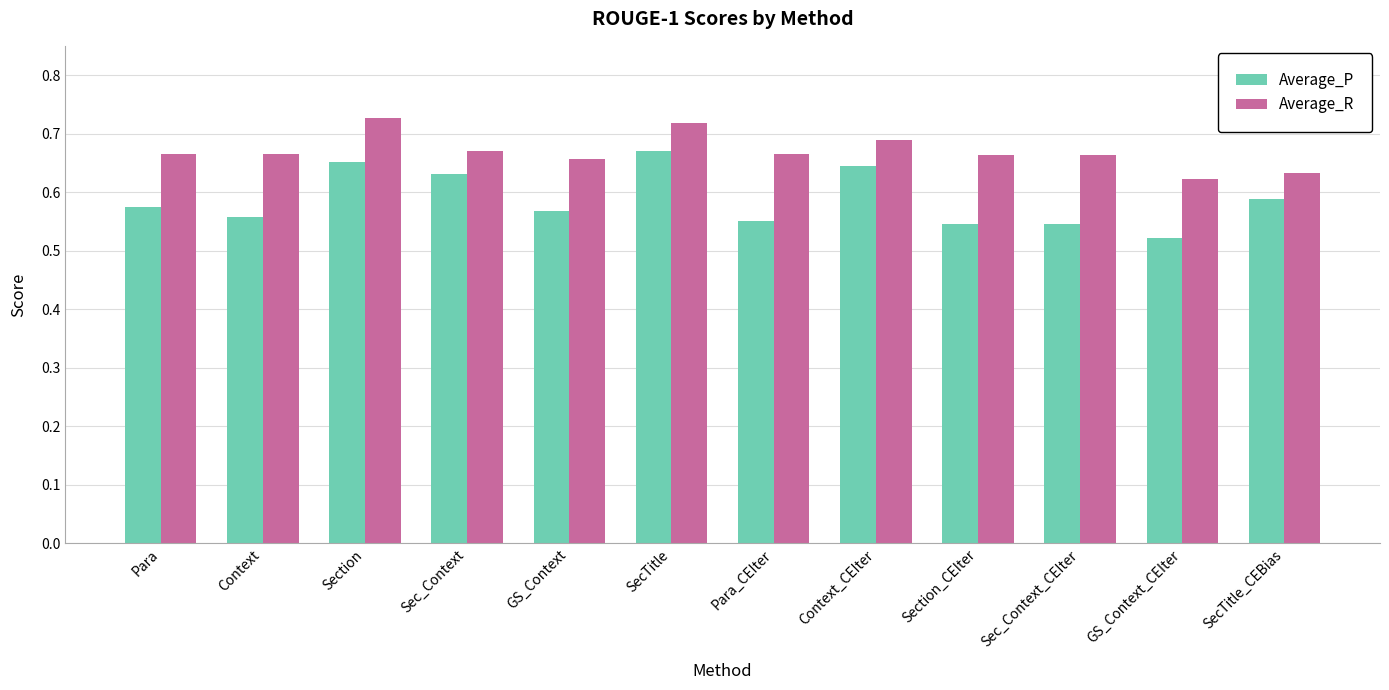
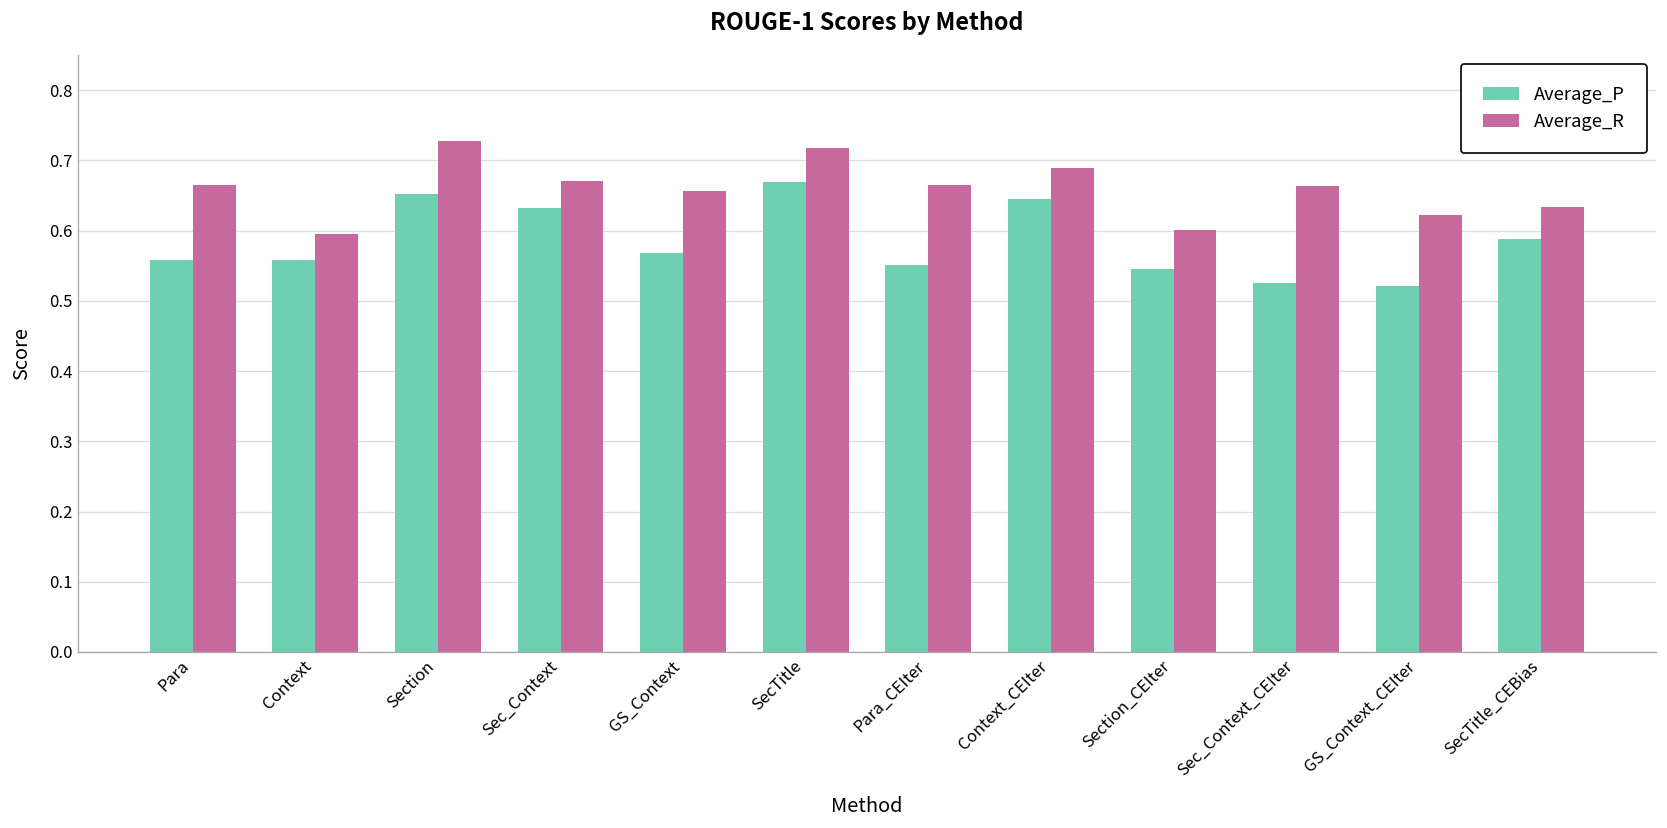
  {
    "Average_P": {
-     "Para": 0.57,
+     "Para": 0.56,
      "Context": 0.56,
      "Section": 0.65,
      "Sec_Context": 0.63,
      "GS_Context": 0.57,
      "SecTitle": 0.67,
      "Para_CEIter": 0.55,
      "Context_CEIter": 0.65,
      "Section_CEIter": 0.54,
-     "Sec_Context_CEIter": 0.54,
+     "Sec_Context_CEIter": 0.53,
      "GS_Context_CEIter": 0.52,
      "SecTitle_CEBias": 0.59
    },
    "Average_R": {
      "Para": 0.67,
-     "Context": 0.67,
+     "Context": 0.59,
      "Section": 0.73,
      "Sec_Context": 0.67,
      "GS_Context": 0.66,
      "SecTitle": 0.72,
      "Para_CEIter": 0.67,
      "Context_CEIter": 0.69,
-     "Section_CEIter": 0.66,
+     "Section_CEIter": 0.60,
      "Sec_Context_CEIter": 0.66,
      "GS_Context_CEIter": 0.62,
      "SecTitle_CEBias": 0.63
    }
  }
